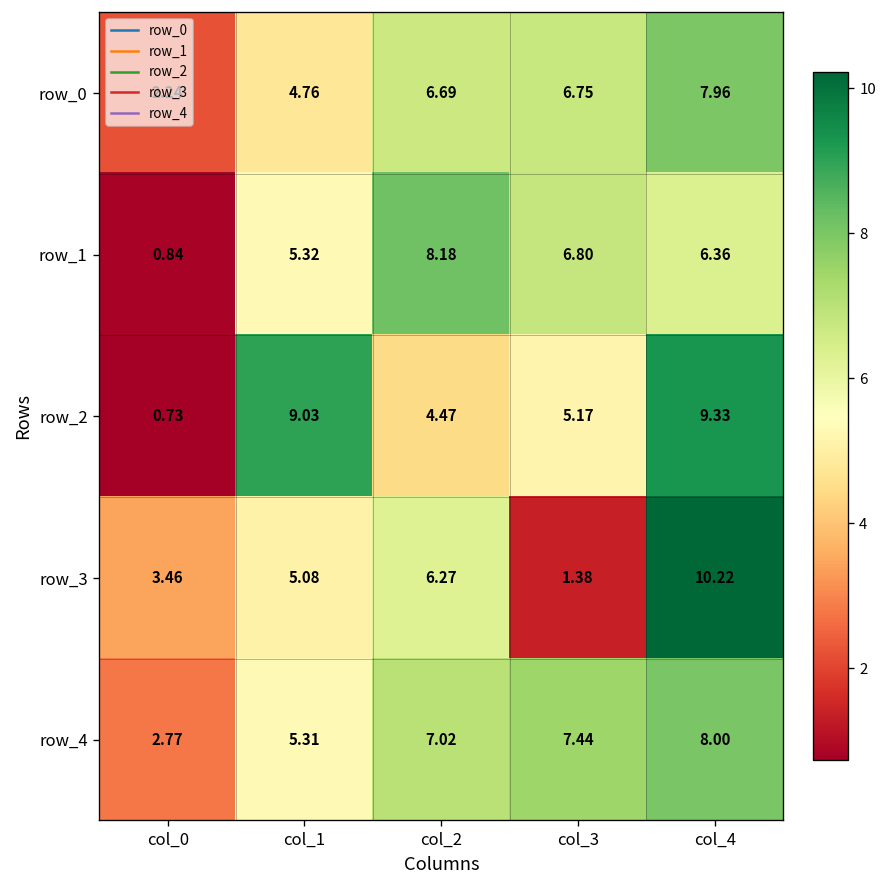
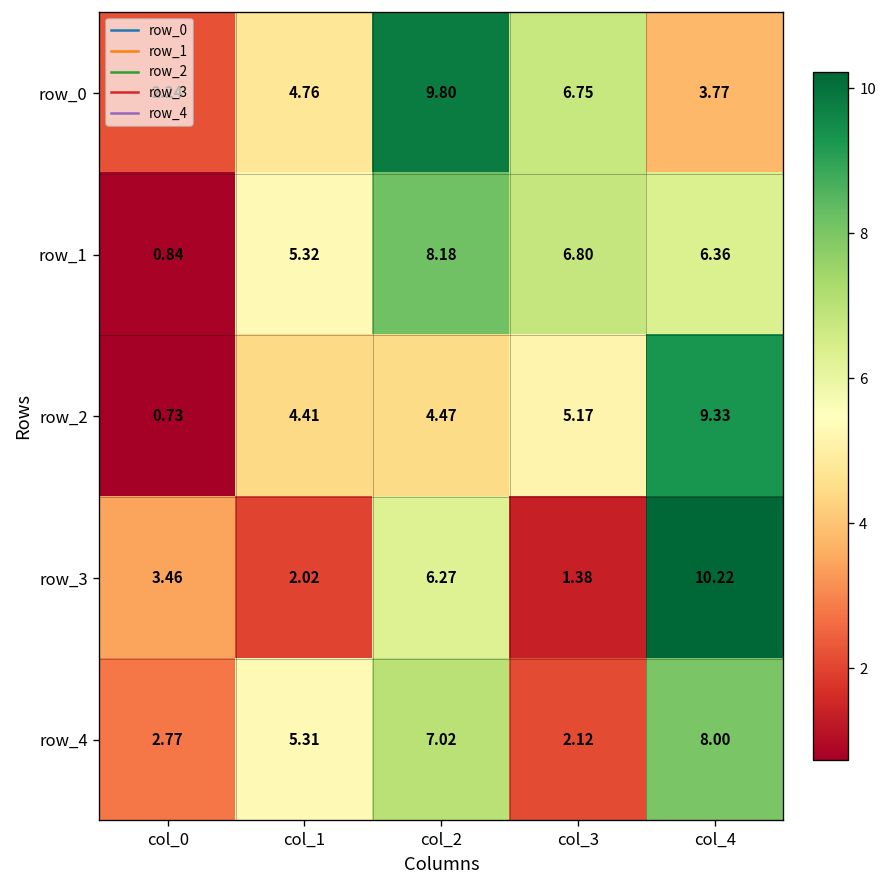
  {
    "row_0": {
      "col_1": 4.76,
-     "col_2": 6.69,
+     "col_2": 9.80,
      "col_3": 6.75,
-     "col_4": 7.96
+     "col_4": 3.77
    },
    "row_1": {
      "col_0": 0.84,
      "col_1": 5.32,
      "col_2": 8.18,
      "col_3": 6.80,
      "col_4": 6.36
    },
    "row_2": {
      "col_0": 0.73,
-     "col_1": 9.03,
+     "col_1": 4.41,
      "col_2": 4.47,
      "col_3": 5.17,
      "col_4": 9.33
    },
    "row_3": {
      "col_0": 3.46,
-     "col_1": 5.08,
+     "col_1": 2.02,
      "col_2": 6.27,
      "col_3": 1.38,
      "col_4": 10.22
    },
    "row_4": {
      "col_0": 2.77,
      "col_1": 5.31,
      "col_2": 7.02,
-     "col_3": 7.44,
+     "col_3": 2.12,
      "col_4": 8.00
    }
  }
